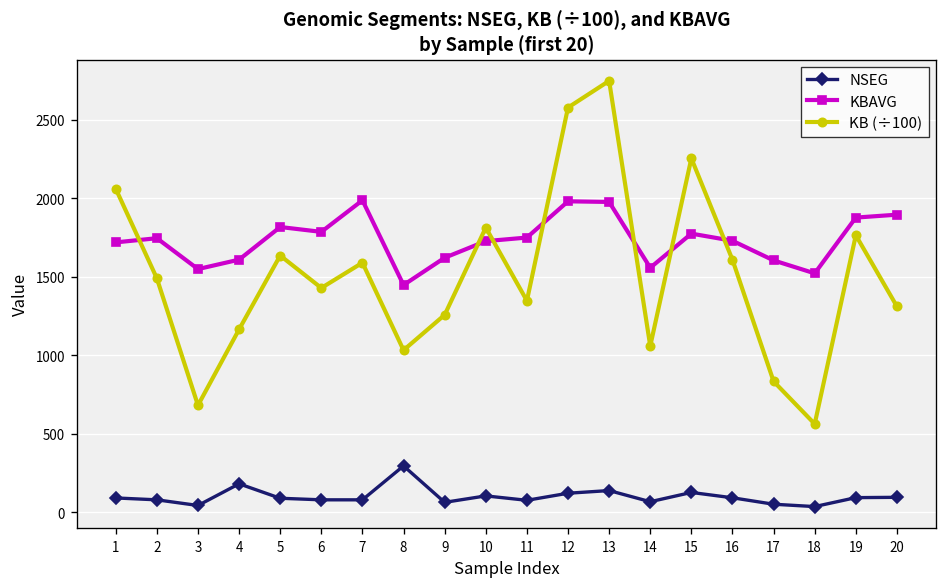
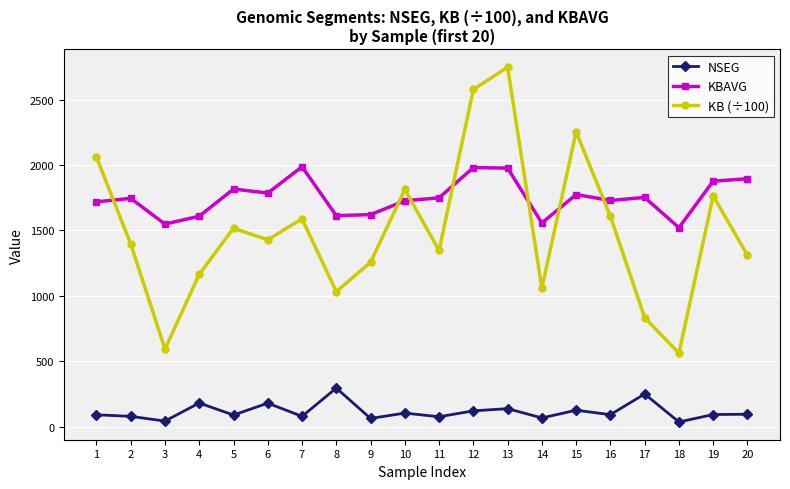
  {
    "NSEG": {
      "1": 90,
      "2": 80,
      "3": 40,
      "4": 180,
      "5": 90,
-     "6": 80,
+     "6": 180,
      "7": 80,
      "8": 300,
      "9": 60,
      "10": 110,
      "11": 80,
      "12": 120,
      "13": 140,
      "14": 70,
      "15": 130,
      "16": 90,
-     "17": 50,
+     "17": 250,
      "18": 40,
      "19": 90,
      "20": 100
    },
    "KBAVG": {
      "1": 1720,
      "2": 1750,
      "3": 1550,
      "4": 1610,
      "5": 1820,
      "6": 1790,
      "7": 1990,
-     "8": 1450,
+     "8": 1610,
      "9": 1620,
      "10": 1730,
      "11": 1750,
      "12": 1980,
      "13": 1980,
      "14": 1560,
      "15": 1770,
      "16": 1730,
-     "17": 1600,
+     "17": 1750,
      "18": 1520,
      "19": 1880,
      "20": 1900
    },
    "KB (÷100)": {
      "1": 2060,
-     "2": 1490,
-     "3": 680,
+     "2": 1400,
+     "3": 590,
      "4": 1170,
-     "5": 1640,
+     "5": 1520,
      "6": 1430,
      "7": 1590,
      "8": 1030,
      "9": 1260,
      "10": 1810,
      "11": 1350,
      "12": 2580,
      "13": 2750,
      "14": 1060,
      "15": 2250,
      "16": 1610,
      "17": 830,
      "18": 560,
      "19": 1760,
      "20": 1310
    }
  }
